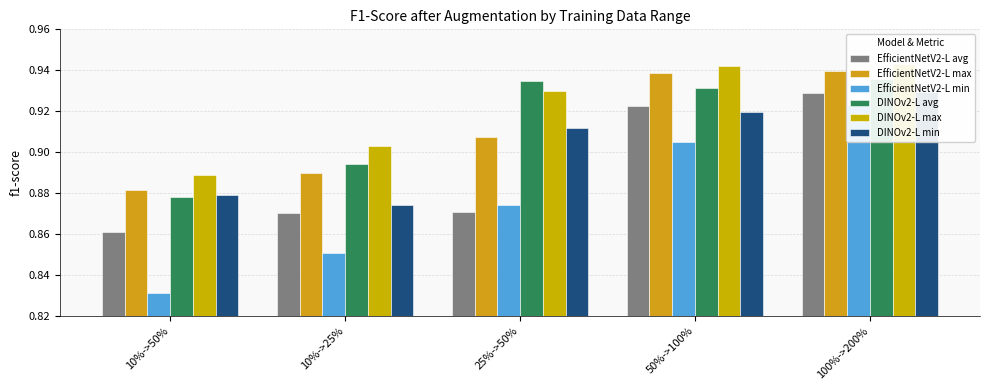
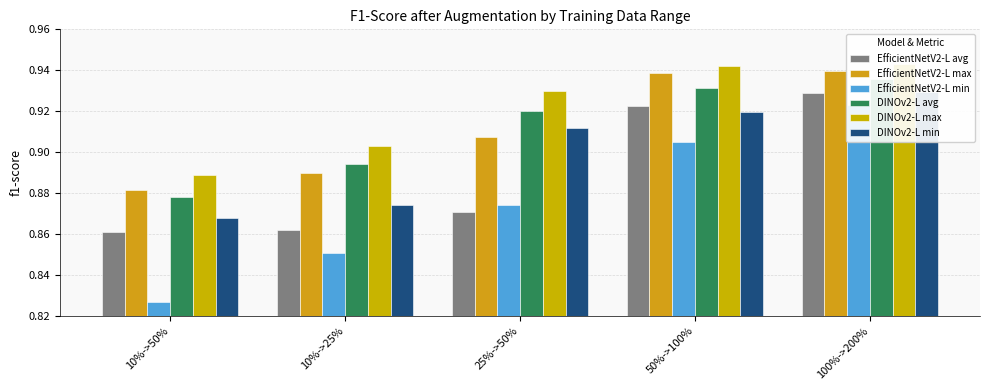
  {
    "EfficientNetV2-L avg": {
      "10%->50%": 0.861,
-     "10%->25%": 0.870,
+     "10%->25%": 0.862,
      "25%->50%": 0.871,
      "50%->100%": 0.923,
      "100%->200%": 0.929
    },
    "EfficientNetV2-L min": {
-     "10%->50%": 0.831,
+     "10%->50%": 0.827,
      "10%->25%": 0.851,
      "25%->50%": 0.874,
      "50%->100%": 0.905
    },
    "DINOv2-L avg": {
      "10%->50%": 0.878,
      "10%->25%": 0.894,
-     "25%->50%": 0.935,
+     "25%->50%": 0.920,
      "50%->100%": 0.932
    },
    "DINOv2-L min": {
-     "10%->50%": 0.879,
+     "10%->50%": 0.868,
      "10%->25%": 0.874,
      "25%->50%": 0.912,
      "50%->100%": 0.920
    }
  }
